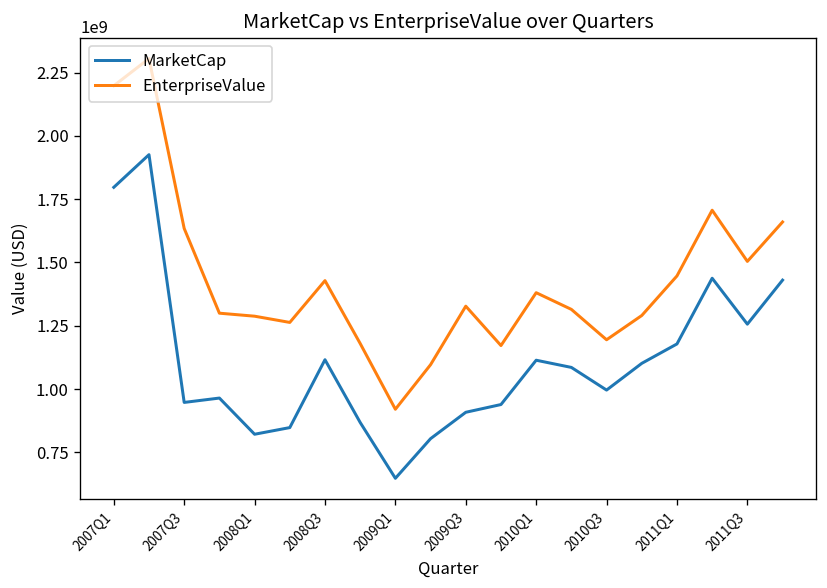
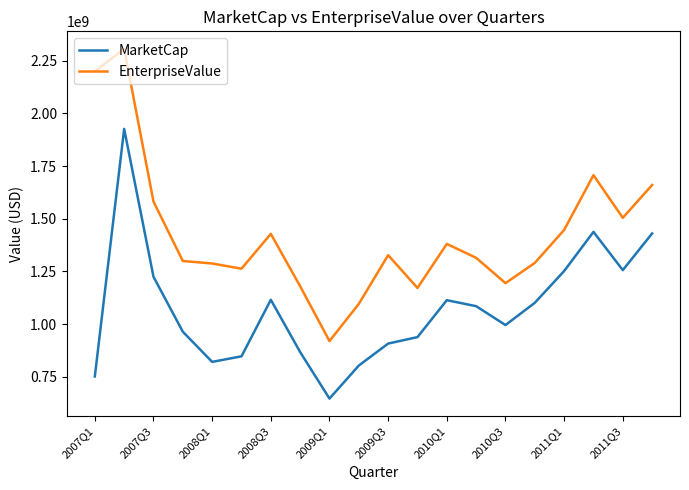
  {
    "MarketCap": {
-     "2007Q1": 1800000000,
-     "2007Q3": 950000000,
+     "2007Q1": 750000000,
+     "2007Q3": 1220000000,
      "2008Q1": 820000000,
      "2008Q3": 1120000000,
      "2009Q1": 650000000,
      "2009Q3": 910000000,
      "2010Q1": 1110000000,
      "2010Q3": 1000000000,
-     "2011Q1": 1180000000,
+     "2011Q1": 1250000000,
      "2011Q3": 1260000000
    },
    "EnterpriseValue": {
-     "2007Q3": 1630000000,
+     "2007Q3": 1580000000,
      "2008Q1": 1290000000,
      "2008Q3": 1430000000,
      "2009Q1": 920000000,
      "2009Q3": 1330000000,
      "2010Q1": 1380000000,
      "2010Q3": 1190000000,
      "2011Q1": 1450000000,
      "2011Q3": 1500000000
    }
  }
